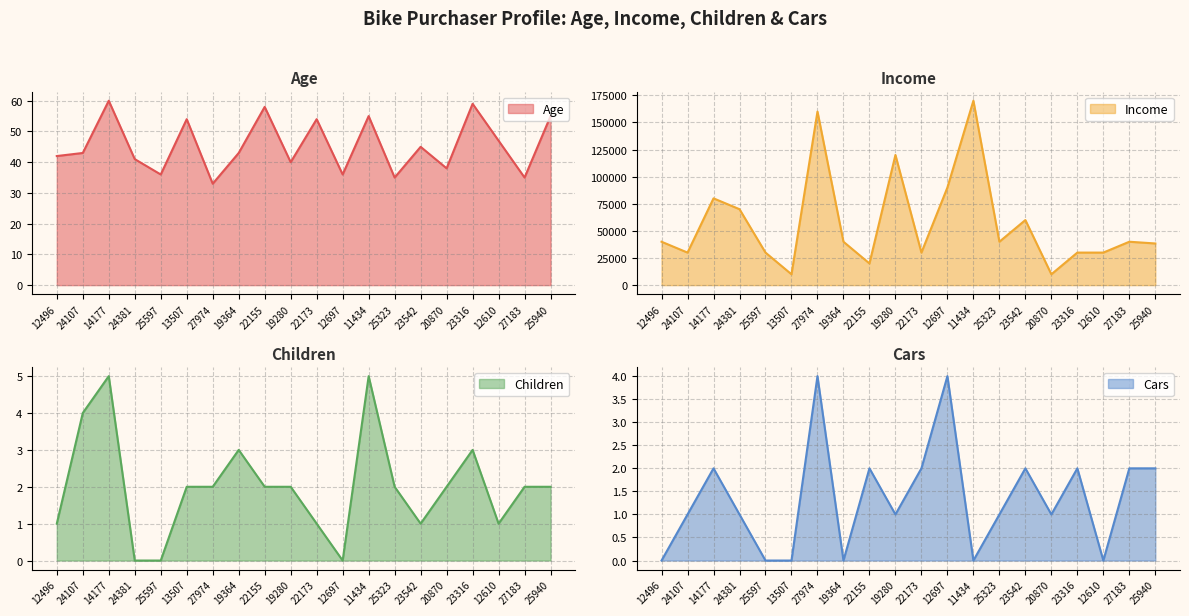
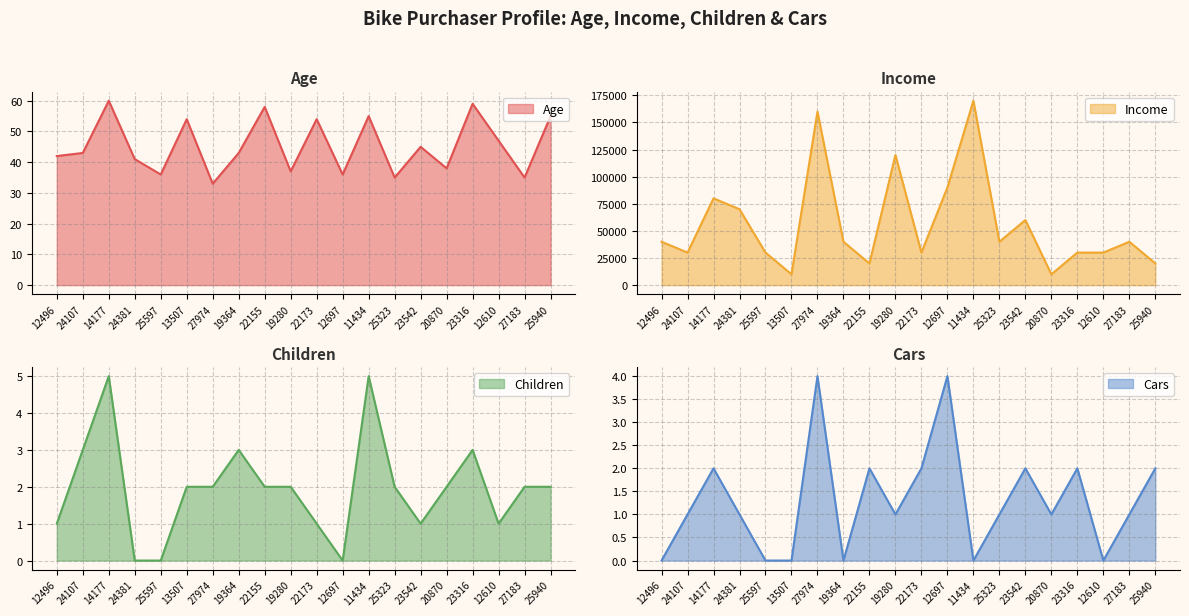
  {
    "Age": {
      "12496": 42,
      "24107": 43,
      "14177": 60,
      "24381": 41,
      "25597": 36,
      "13507": 54,
      "27974": 33,
      "19364": 43,
      "22155": 58,
-     "19280": 40,
+     "19280": 37,
      "22173": 54,
      "12697": 36,
      "11434": 55,
      "25323": 35,
      "23542": 45,
      "20870": 38,
      "23316": 59,
      "12610": 47,
      "27183": 35
    },
    "Income": {
      "12496": 40000,
      "24107": 30000,
      "14177": 80000,
      "24381": 70000,
      "25597": 30000,
      "13507": 10000,
      "27974": 160000,
      "19364": 40000,
      "22155": 20000,
      "19280": 120000,
      "22173": 30000,
      "12697": 90000,
      "11434": 170000,
      "25323": 40000,
      "23542": 60000,
      "20870": 10000,
      "23316": 30000,
      "12610": 30000,
      "27183": 40000,
-     "25940": 38000
+     "25940": 20000
    },
    "Children": {
      "12496": 1,
-     "24107": 4,
+     "24107": 3,
      "14177": 5,
      "24381": 0,
      "25597": 0,
      "13507": 2,
      "27974": 2,
      "19364": 3,
      "22155": 2,
      "19280": 2,
      "22173": 1,
      "12697": 0,
      "11434": 5,
      "25323": 2,
      "23542": 1,
      "20870": 2,
      "23316": 3,
      "12610": 1,
      "27183": 2,
      "25940": 2
    },
    "Cars": {
      "12496": 0,
      "24107": 1,
      "14177": 2,
      "24381": 1,
      "25597": 0,
      "13507": 0,
      "27974": 4,
      "19364": 0,
      "22155": 2,
      "19280": 1,
      "22173": 2,
      "12697": 4,
      "11434": 0,
      "25323": 1,
      "23542": 2,
      "20870": 1,
      "23316": 2,
      "12610": 0,
-     "27183": 2,
+     "27183": 1,
      "25940": 2
    }
  }
